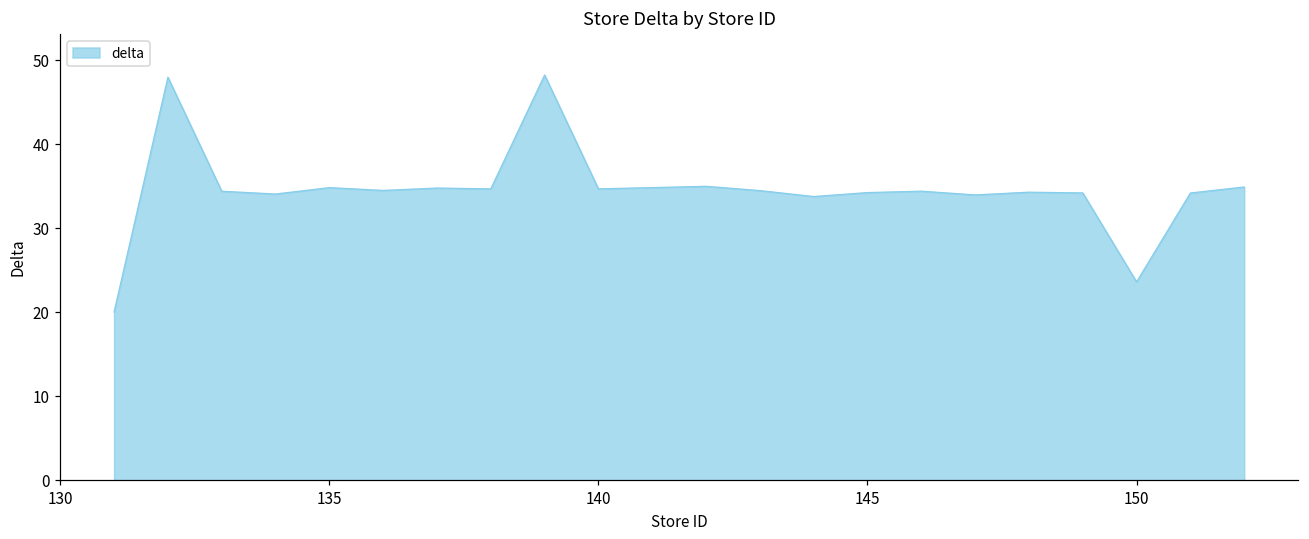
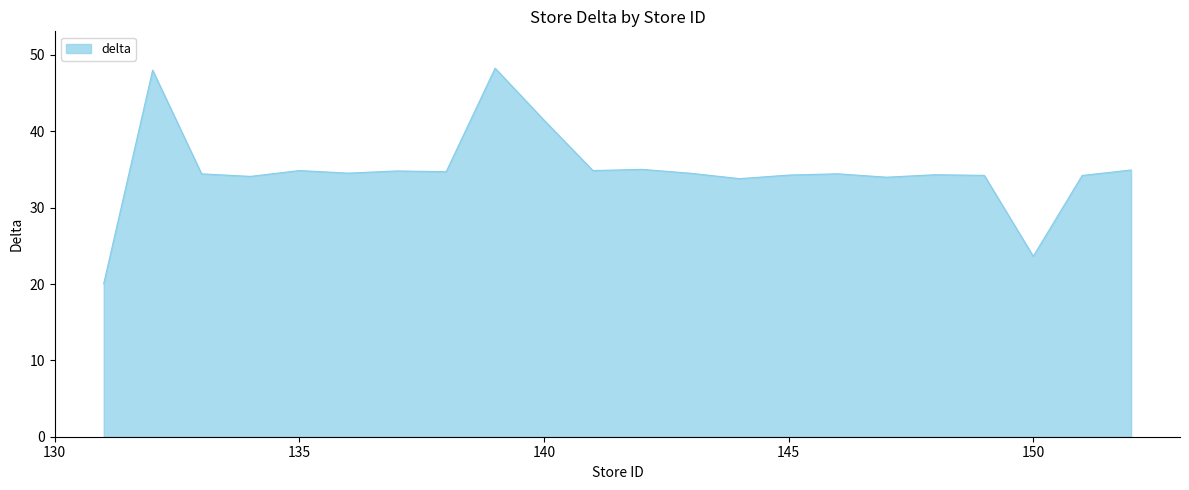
  {
    "135": 35,
-   "140": 35,
+   "140": 41,
    "145": 34,
    "150": 24
  }
